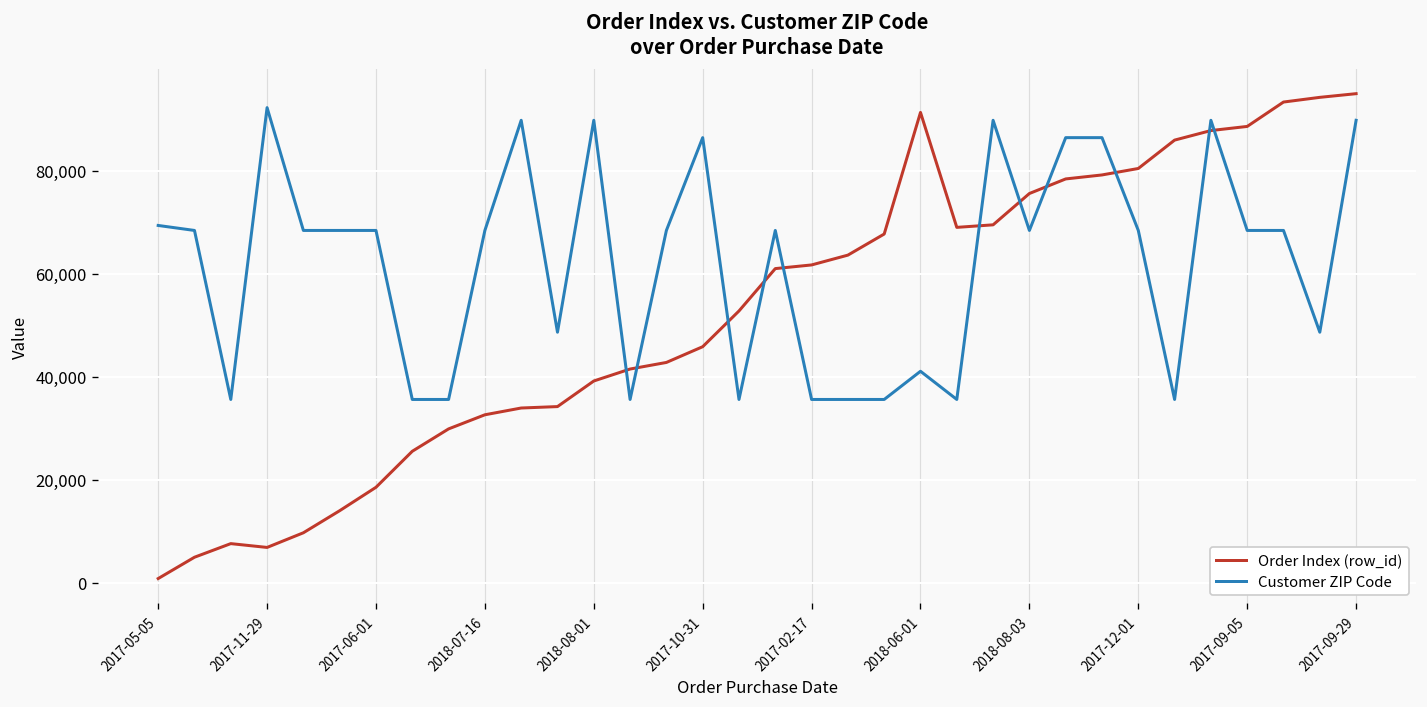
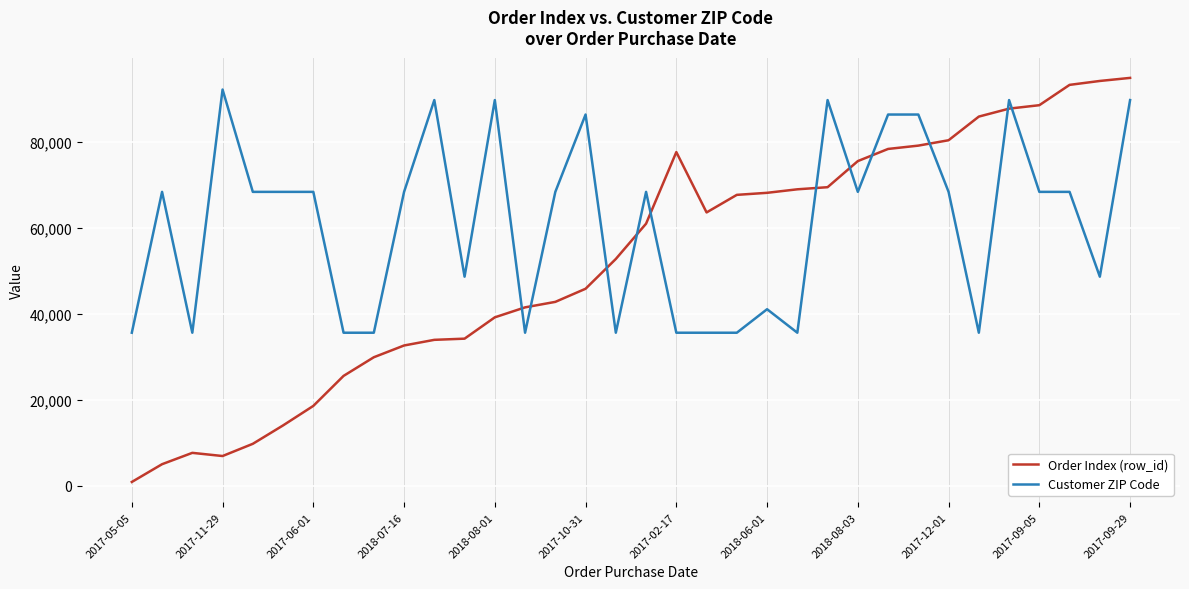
  {
    "Order Index (row_id)": {
      "2017-05-05": "1,000",
      "2017-11-29": "7,000",
      "2017-06-01": "19,000",
      "2018-07-16": "33,000",
      "2017-10-31": "46,000",
-     "2017-02-17": "62,000",
-     "2018-06-01": "91,000",
+     "2017-02-17": "78,000",
+     "2018-06-01": "68,000",
      "2018-08-03": "76,000",
      "2017-12-01": "80,000",
      "2017-09-05": "89,000",
      "2017-09-29": "95,000"
    },
    "Customer ZIP Code": {
-     "2017-05-05": "69,000",
+     "2017-05-05": "36,000",
      "2017-11-29": "92,000",
      "2017-06-01": "68,000",
      "2018-07-16": "68,000",
      "2017-10-31": "86,000",
      "2017-02-17": "36,000",
      "2018-06-01": "41,000",
      "2018-08-03": "68,000",
      "2017-12-01": "68,000",
      "2017-09-05": "68,000",
      "2017-09-29": "90,000"
    }
  }
